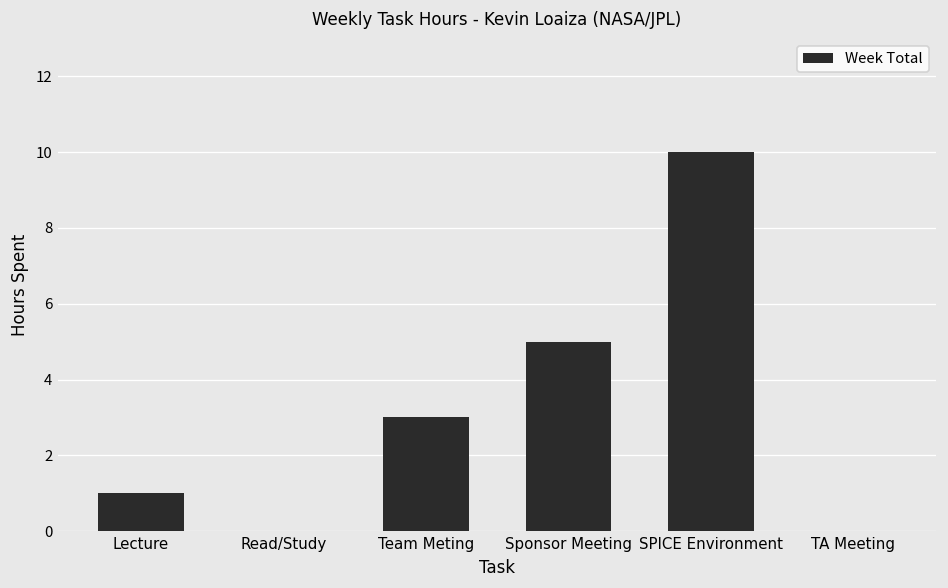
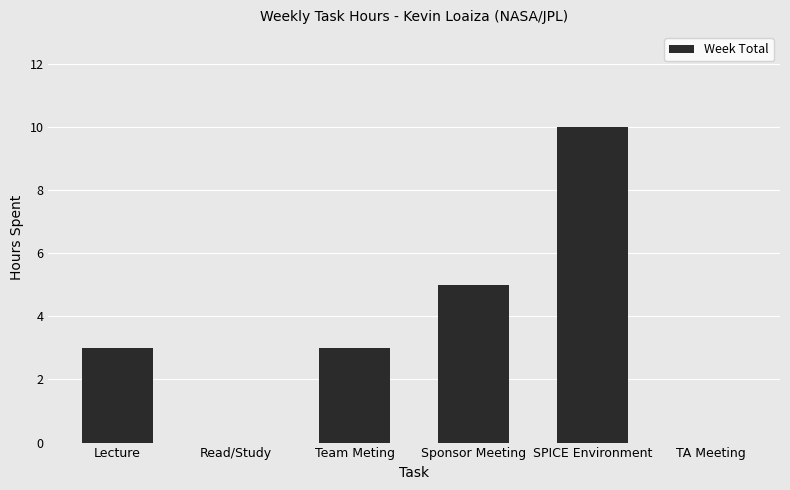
  {
-   "Lecture": 1,
+   "Lecture": 3,
    "Read/Study": 0,
    "Team Meting": 3,
    "Sponsor Meeting": 5,
    "SPICE Environment": 10,
    "TA Meeting": 0
  }
